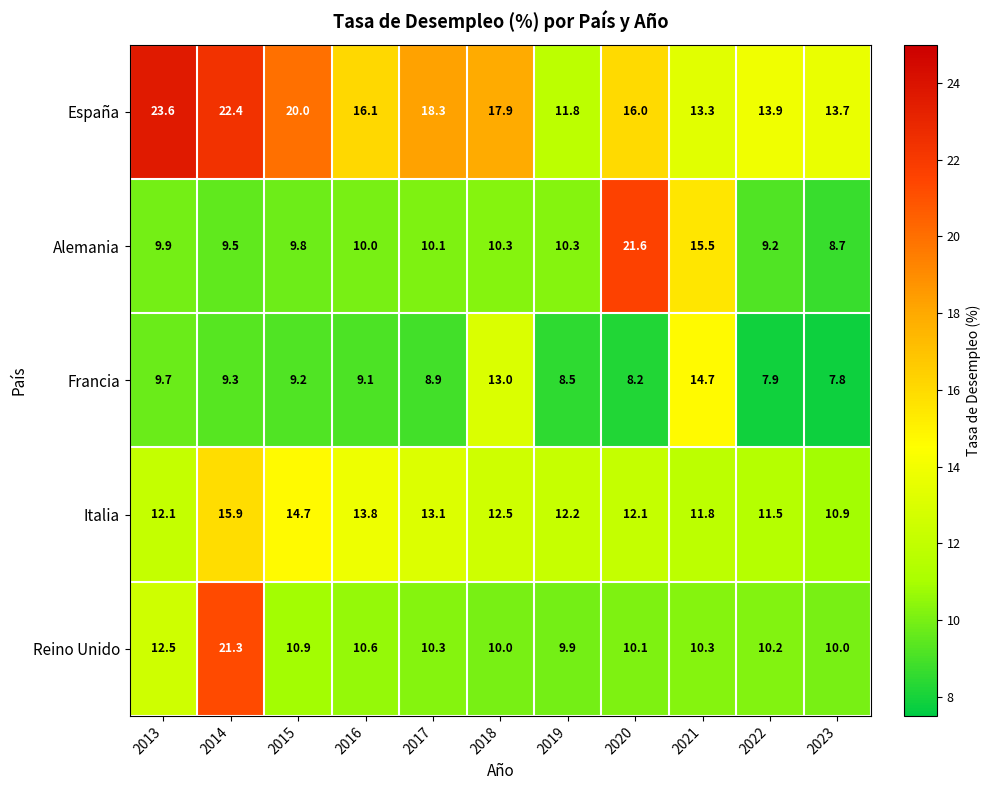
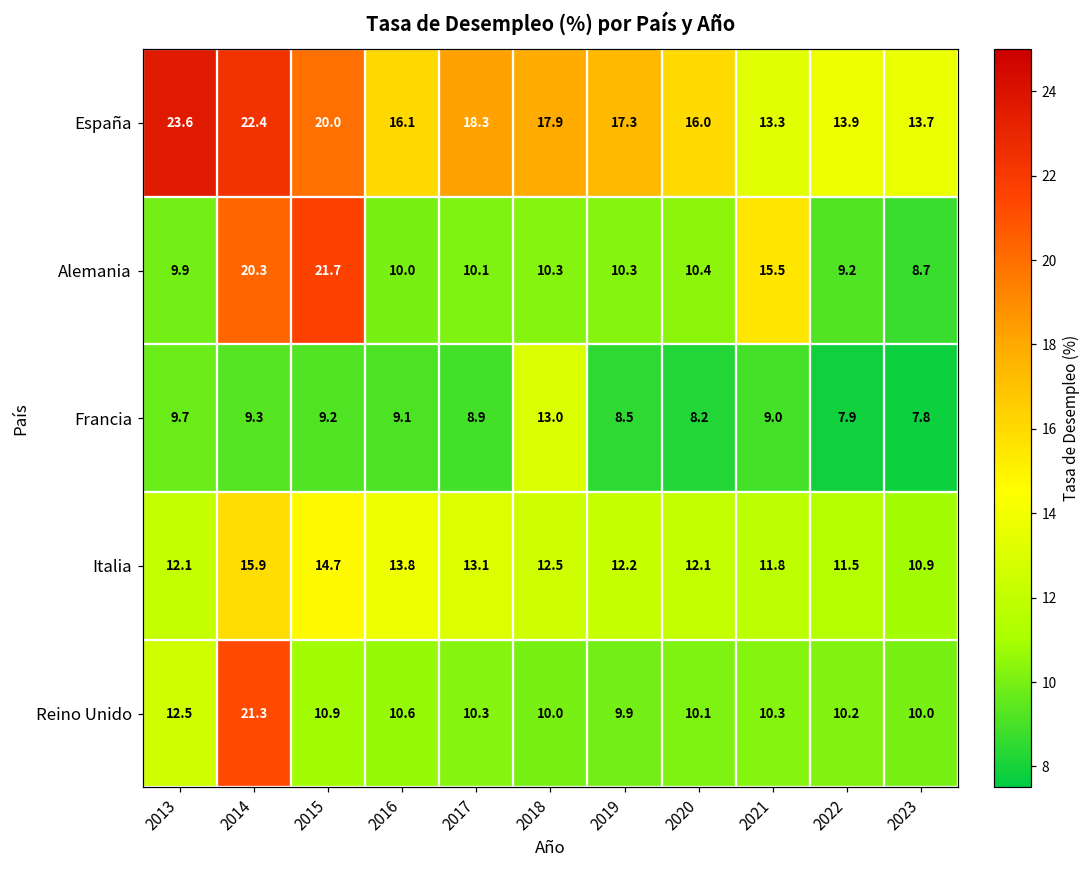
  {
    "España": {
      "2013": 23.6,
      "2014": 22.4,
      "2015": 20.0,
      "2016": 16.1,
      "2017": 18.3,
      "2018": 17.9,
-     "2019": 11.8,
+     "2019": 17.3,
      "2020": 16.0,
      "2021": 13.3,
      "2022": 13.9,
      "2023": 13.7
    },
    "Alemania": {
      "2013": 9.9,
-     "2014": 9.5,
-     "2015": 9.8,
+     "2014": 20.3,
+     "2015": 21.7,
      "2016": 10.0,
      "2017": 10.1,
      "2018": 10.3,
      "2019": 10.3,
-     "2020": 21.6,
+     "2020": 10.4,
      "2021": 15.5,
      "2022": 9.2,
      "2023": 8.7
    },
    "Francia": {
      "2013": 9.7,
      "2014": 9.3,
      "2015": 9.2,
      "2016": 9.1,
      "2017": 8.9,
      "2018": 13.0,
      "2019": 8.5,
      "2020": 8.2,
-     "2021": 14.7,
+     "2021": 9.0,
      "2022": 7.9,
      "2023": 7.8
    },
    "Italia": {
      "2013": 12.1,
      "2014": 15.9,
      "2015": 14.7,
      "2016": 13.8,
      "2017": 13.1,
      "2018": 12.5,
      "2019": 12.2,
      "2020": 12.1,
      "2021": 11.8,
      "2022": 11.5,
      "2023": 10.9
    },
    "Reino Unido": {
      "2013": 12.5,
      "2014": 21.3,
      "2015": 10.9,
      "2016": 10.6,
      "2017": 10.3,
      "2018": 10.0,
      "2019": 9.9,
      "2020": 10.1,
      "2021": 10.3,
      "2022": 10.2,
      "2023": 10.0
    }
  }
